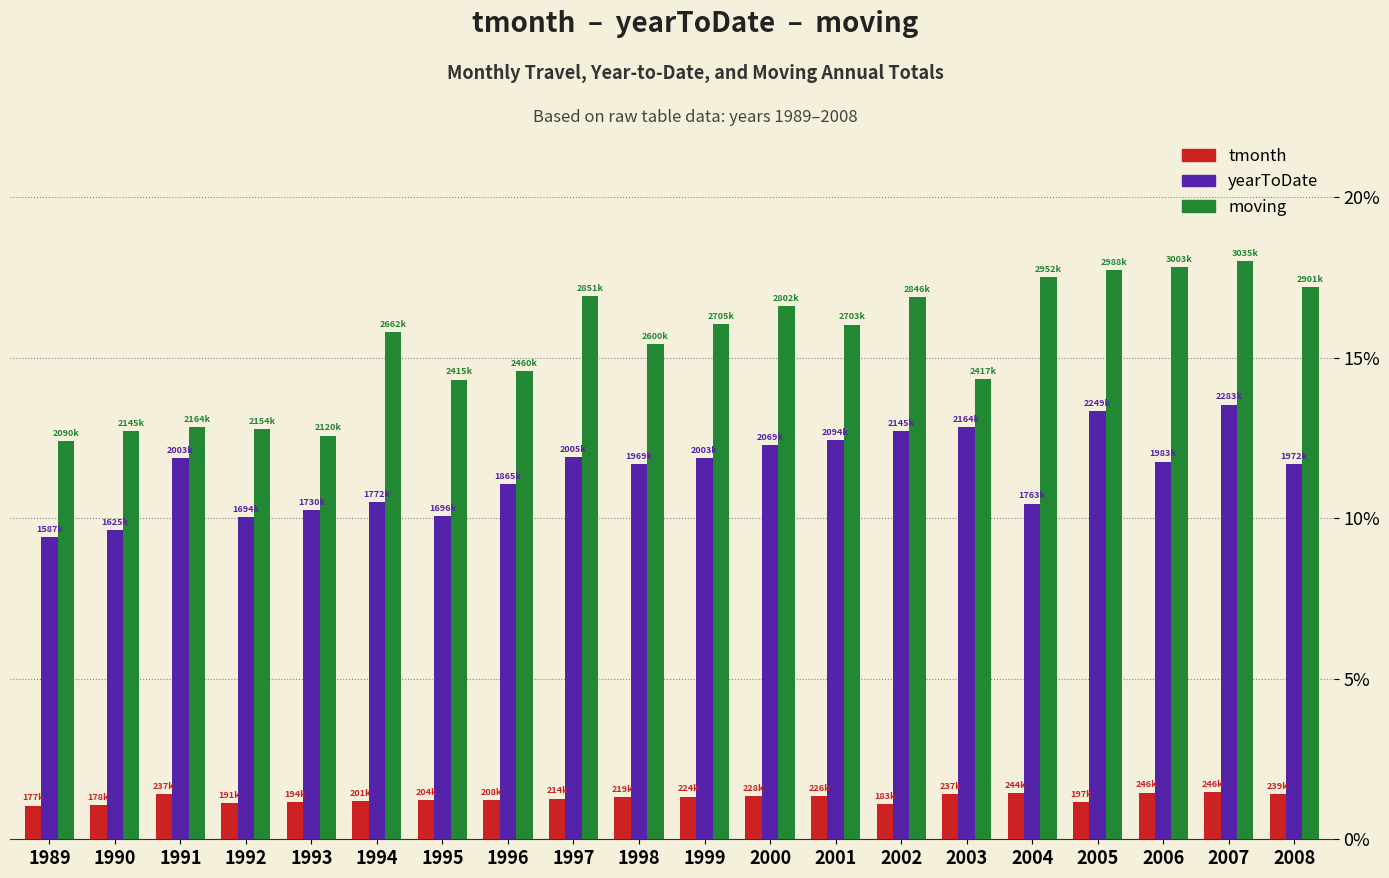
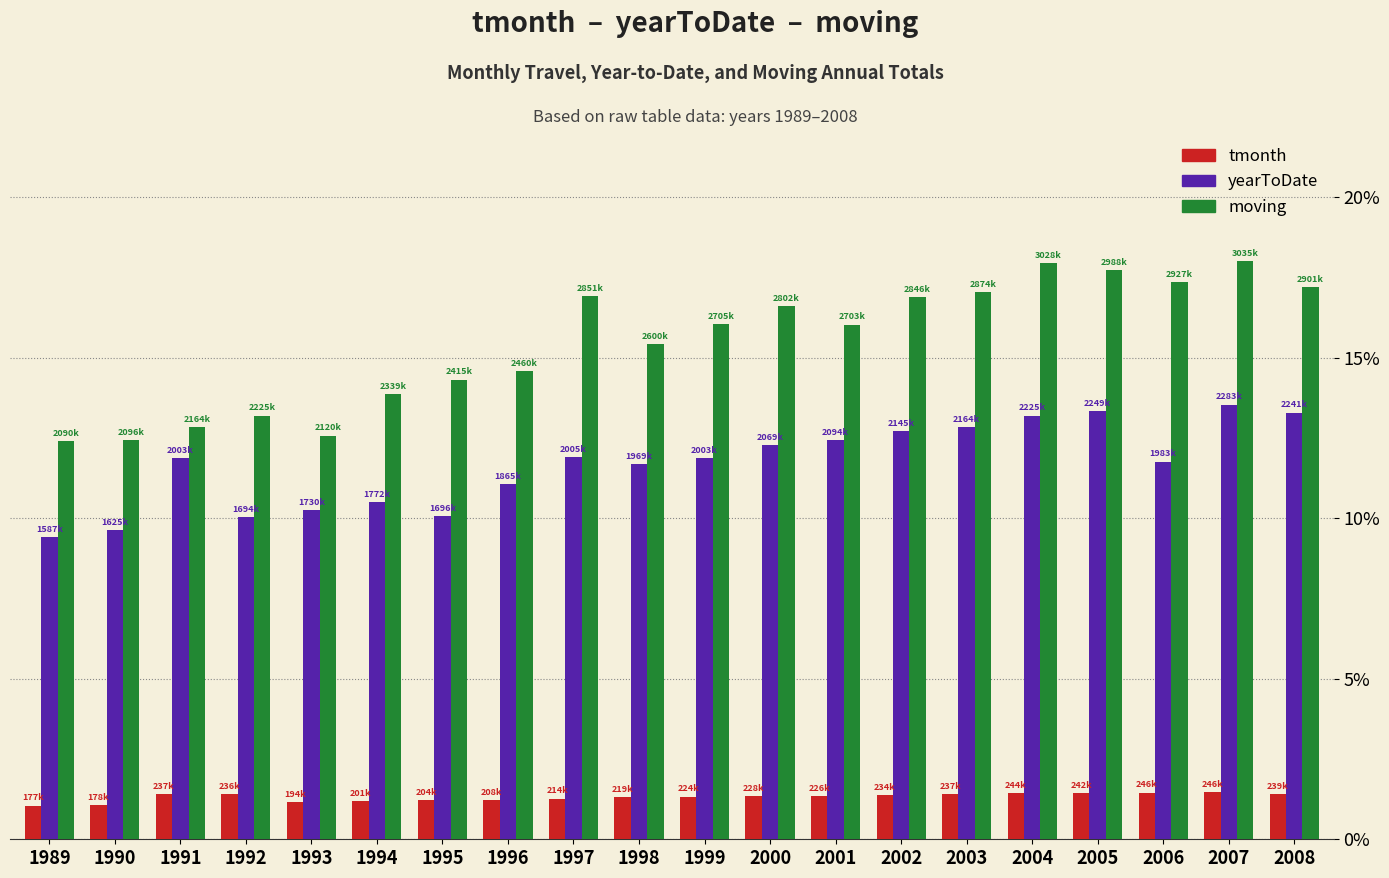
  {
    "tmonth": {
-     "1992": "191k",
-     "2002": "183k",
-     "2005": "197k"
+     "1992": "236k",
+     "2002": "234k",
+     "2005": "242k"
    },
    "yearToDate": {
-     "2004": "1763k",
-     "2008": "1972k"
+     "2004": "2225k",
+     "2008": "2241k"
    },
    "moving": {
-     "1990": "2145k",
-     "1992": "2154k",
-     "1994": "2662k",
-     "2003": "2417k",
-     "2004": "2952k",
-     "2006": "3003k"
+     "1990": "2096k",
+     "1992": "2225k",
+     "1994": "2339k",
+     "2003": "2874k",
+     "2004": "3028k",
+     "2006": "2927k"
    }
  }
